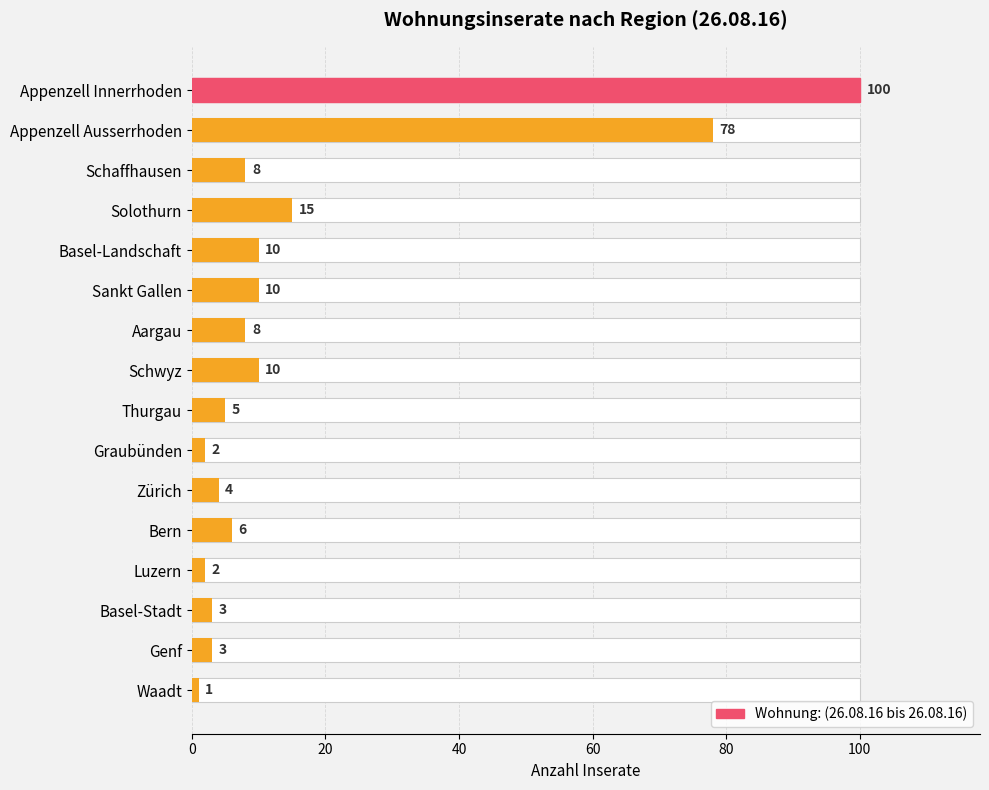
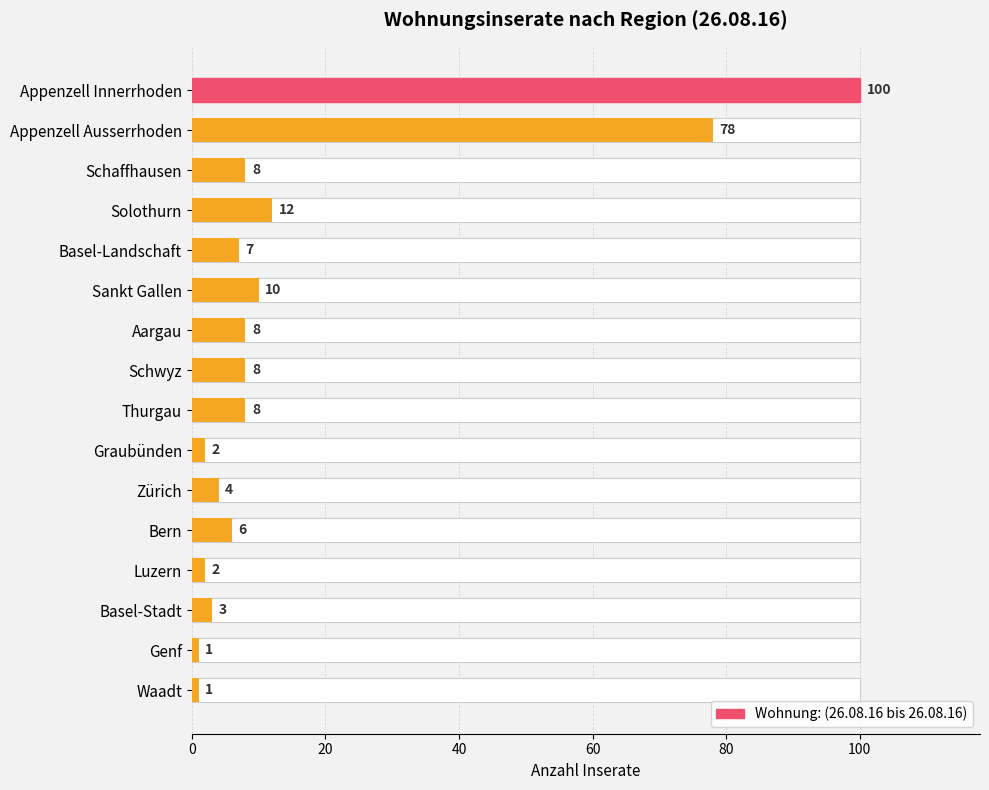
  {
    "Wohnung: (26.08.16 bis 26.08.16)": {
      "Appenzell Innerrhoden": 100,
-     "Solothurn": 15,
-     "Basel-Landschaft": 10,
-     "Schwyz": 10,
-     "Thurgau": 5,
-     "Genf": 3
+     "Solothurn": 12,
+     "Basel-Landschaft": 7,
+     "Schwyz": 8,
+     "Thurgau": 8,
+     "Genf": 1
    }
  }
